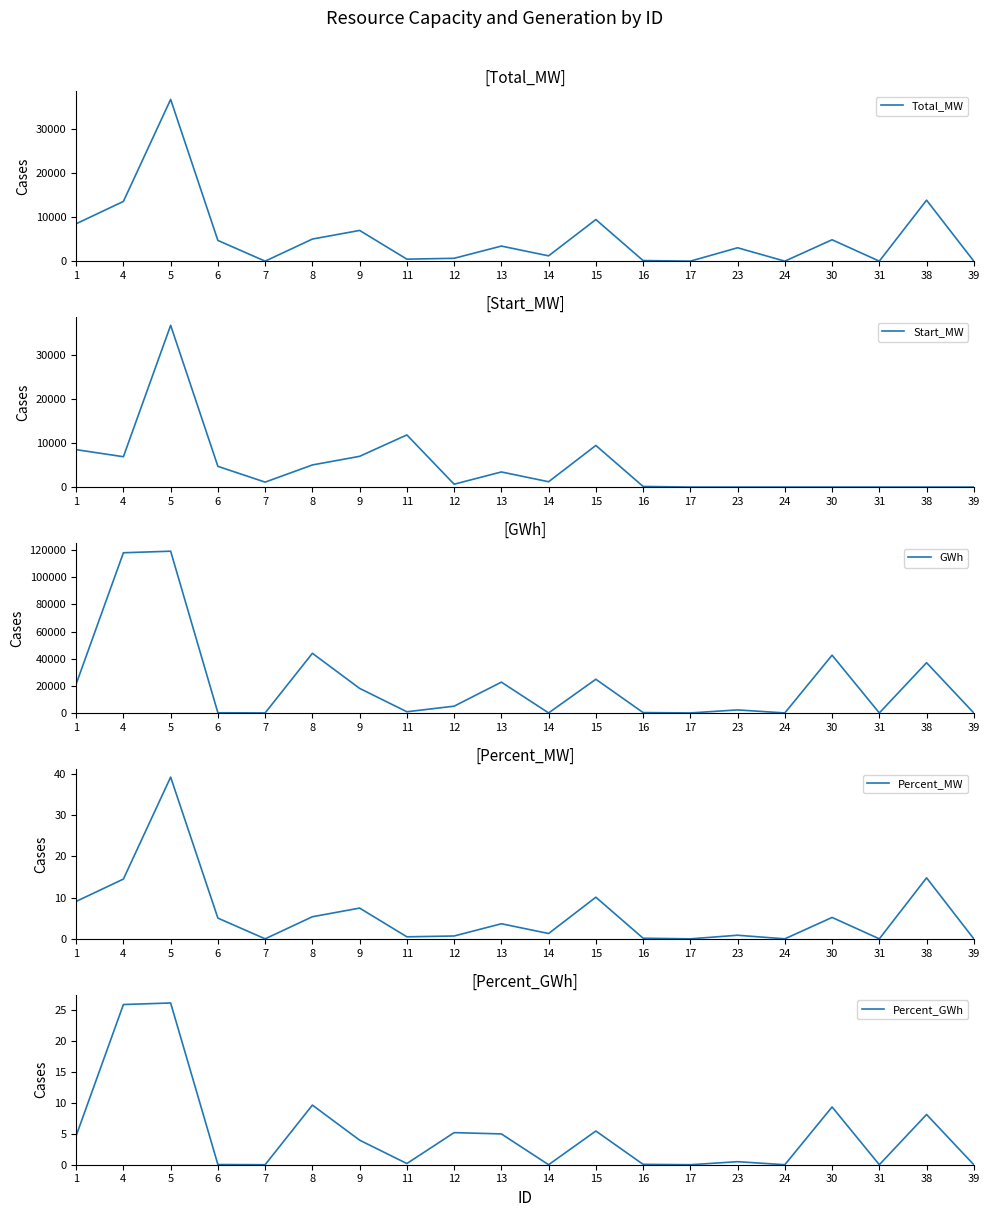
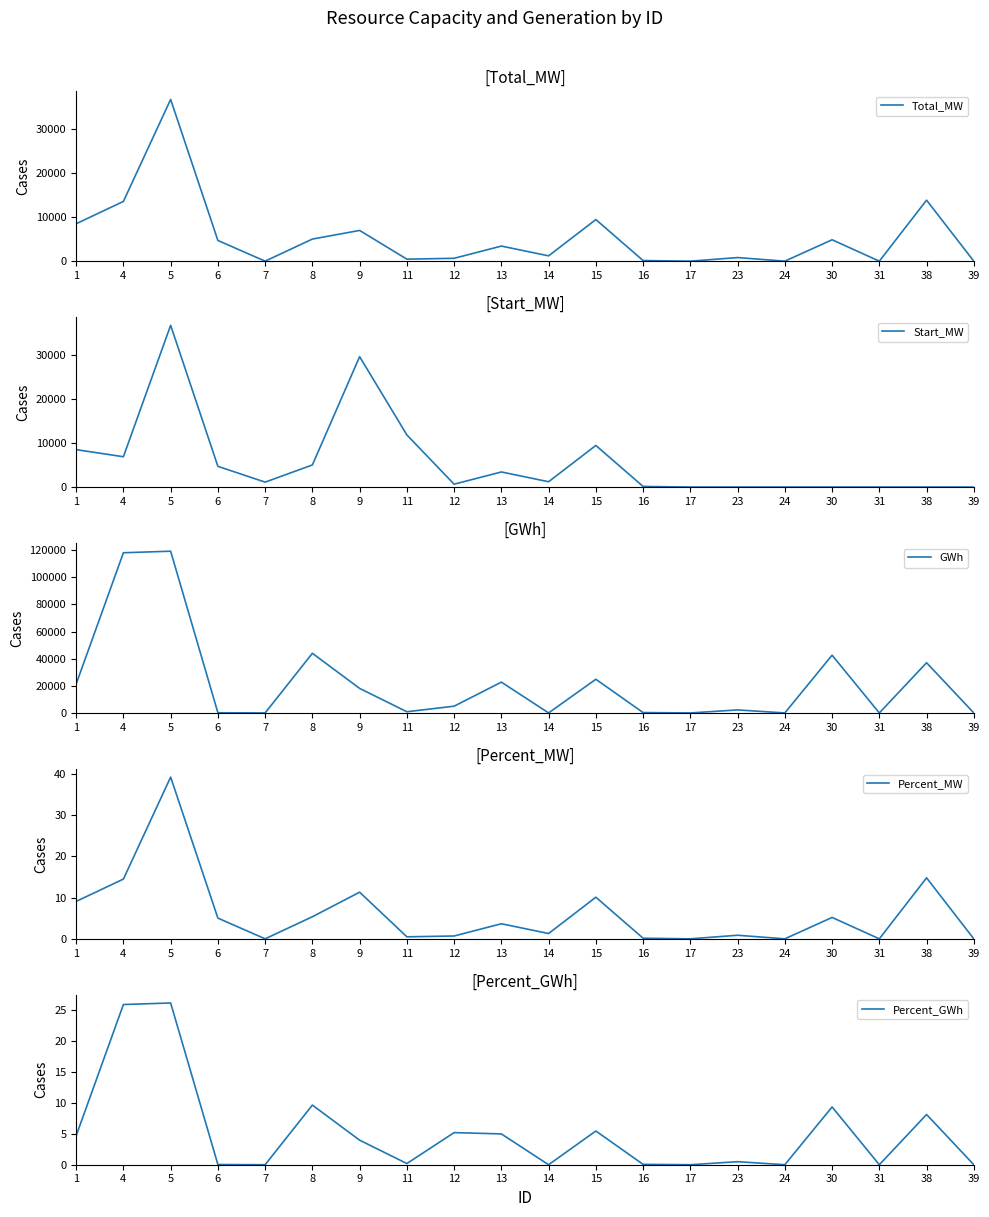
  {
    "[Total_MW]": {
      "1": 8000,
      "4": 14000,
      "5": 37000,
      "6": 5000,
      "7": 0,
      "8": 5000,
      "9": 7000,
      "11": 0,
      "12": 1000,
      "13": 3000,
      "14": 1000,
      "15": 9000,
      "16": 0,
      "17": 0,
-     "23": 3000,
+     "23": 1000,
      "24": 0,
      "30": 5000,
      "31": 0,
      "38": 14000,
      "39": 0
    },
    "[Start_MW]": {
      "1": 8000,
      "4": 7000,
      "5": 37000,
      "6": 5000,
      "7": 1000,
      "8": 5000,
-     "9": 7000,
+     "9": 30000,
      "11": 12000,
      "12": 1000,
      "13": 3000,
      "14": 1000,
      "15": 9000,
      "16": 0,
      "17": 0,
      "23": 0,
      "24": 0,
      "30": 0,
      "31": 0,
      "38": 0,
      "39": 0
    },
    "[GWh]": {
      "1": 21000,
      "4": 118000,
      "5": 119000,
      "6": 0,
      "7": 0,
      "8": 44000,
      "9": 18000,
      "11": 1000,
      "12": 5000,
      "13": 23000,
      "14": 0,
      "15": 25000,
      "16": 0,
      "17": 0,
      "23": 2000,
      "24": 0,
      "30": 43000,
      "31": 0,
      "38": 37000,
      "39": 0
    },
    "[Percent_MW]": {
      "1": 9,
      "4": 15,
      "5": 39,
      "6": 5,
      "7": 0,
      "8": 5,
-     "9": 7,
+     "9": 11,
      "11": 0,
      "12": 1,
      "13": 4,
      "14": 1,
      "15": 10,
      "16": 0,
      "17": 0,
      "23": 1,
      "24": 0,
      "30": 5,
      "31": 0,
      "38": 15,
      "39": 0
    },
    "[Percent_GWh]": {
      "1": 5,
      "4": 26,
      "5": 26,
      "6": 0,
      "7": 0,
      "8": 10,
      "9": 4,
      "11": 0,
      "12": 5,
      "13": 5,
      "14": 0,
      "15": 5,
      "16": 0,
      "17": 0,
      "23": 0,
      "24": 0,
      "30": 9,
      "31": 0,
      "38": 8,
      "39": 0
    }
  }
